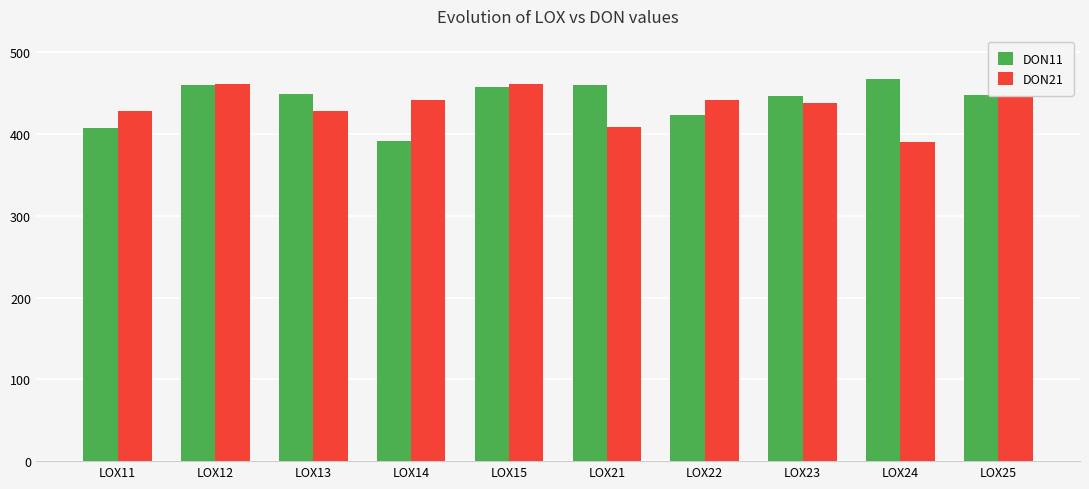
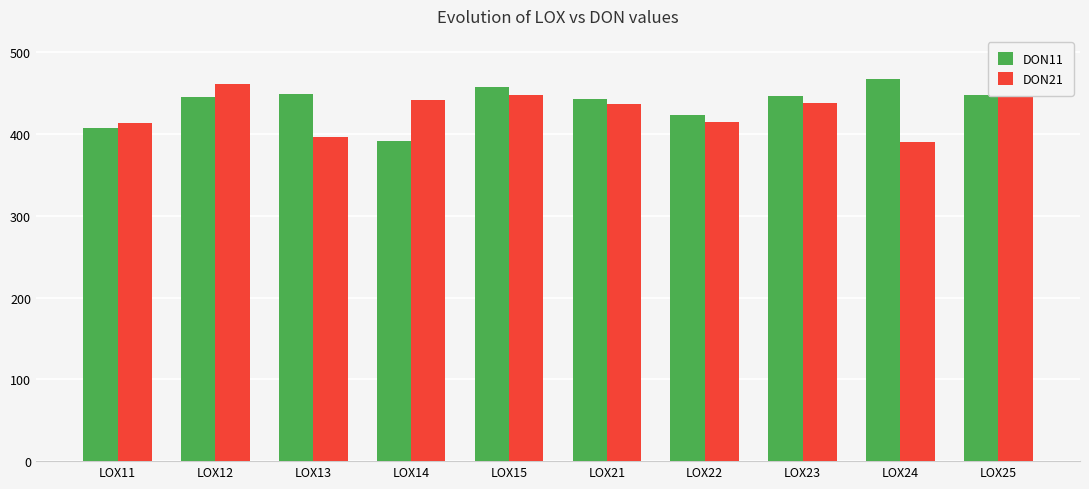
  {
    "DON11": {
      "LOX11": 410,
-     "LOX12": 460,
+     "LOX12": 440,
      "LOX13": 450,
      "LOX14": 390,
      "LOX15": 460,
-     "LOX21": 460,
+     "LOX21": 440,
      "LOX22": 420,
      "LOX23": 450,
      "LOX24": 470,
      "LOX25": 450
    },
    "DON21": {
-     "LOX11": 430,
+     "LOX11": 410,
      "LOX12": 460,
-     "LOX13": 430,
+     "LOX13": 400,
      "LOX14": 440,
-     "LOX15": 460,
-     "LOX21": 410,
-     "LOX22": 440,
+     "LOX15": 450,
+     "LOX21": 440,
+     "LOX22": 420,
      "LOX23": 440,
      "LOX24": 390
    }
  }
